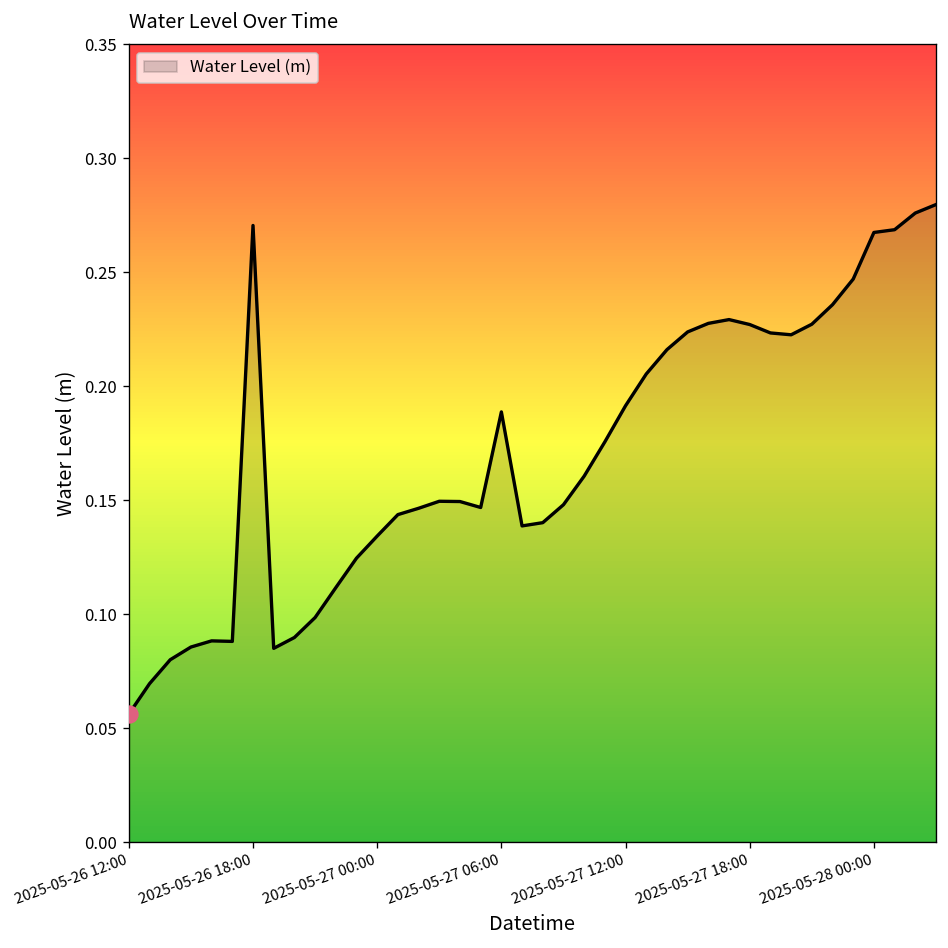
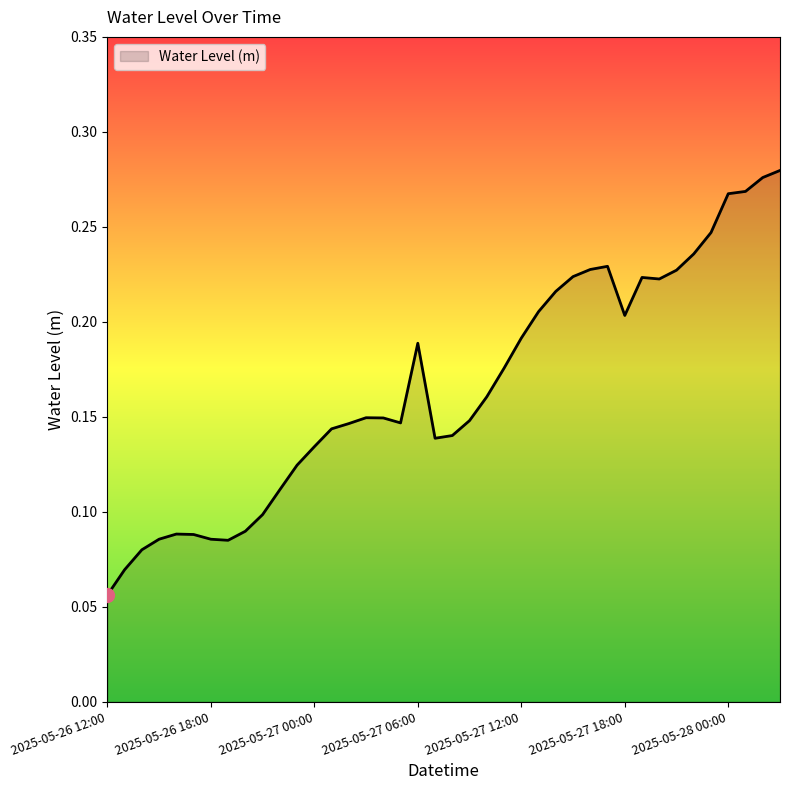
  {
    "Water Level (m)": {
-     "2025-05-26 18:00": 0.270,
+     "2025-05-26 18:00": 0.086,
      "2025-05-27 00:00": 0.134,
      "2025-05-27 06:00": 0.189,
      "2025-05-27 12:00": 0.191,
-     "2025-05-27 18:00": 0.227,
+     "2025-05-27 18:00": 0.203,
      "2025-05-28 00:00": 0.267
    }
  }
